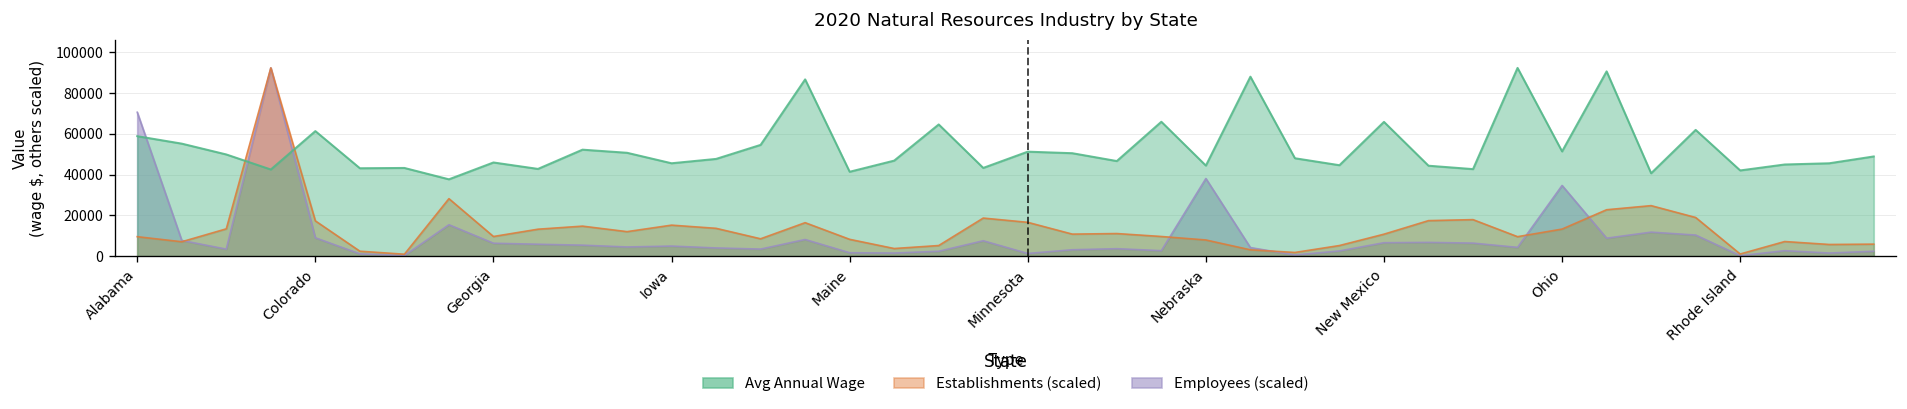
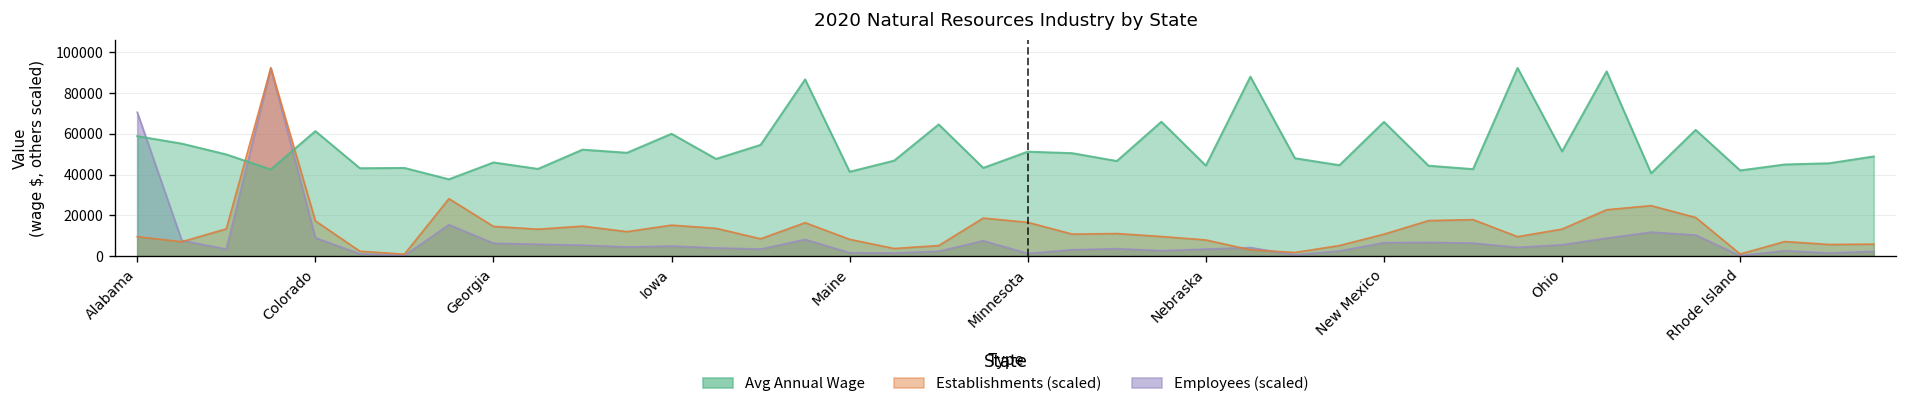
  {
    "Employees (scaled)": {
      "Alabama": 71000,
      "Colorado": 9000,
      "Georgia": 6000,
      "Iowa": 5000,
      "Maine": 2000,
      "Minnesota": 1000,
-     "Nebraska": 38000,
+     "Nebraska": 3000,
      "New Mexico": 7000,
-     "Ohio": 35000
+     "Ohio": 6000
    },
    "Establishments (scaled)": {
      "Alabama": 10000,
      "Colorado": 17000,
-     "Georgia": 10000,
+     "Georgia": 15000,
      "Iowa": 15000,
      "Maine": 8000,
      "Minnesota": 17000,
      "Nebraska": 8000,
      "New Mexico": 11000,
      "Ohio": 13000
    },
    "Avg Annual Wage": {
      "Alabama": 59000,
      "Colorado": 61000,
      "Georgia": 46000,
-     "Iowa": 46000,
+     "Iowa": 60000,
      "Maine": 41000,
      "Minnesota": 51000,
      "Nebraska": 44000,
      "New Mexico": 66000,
      "Ohio": 51000,
      "Rhode Island": 42000
    }
  }
